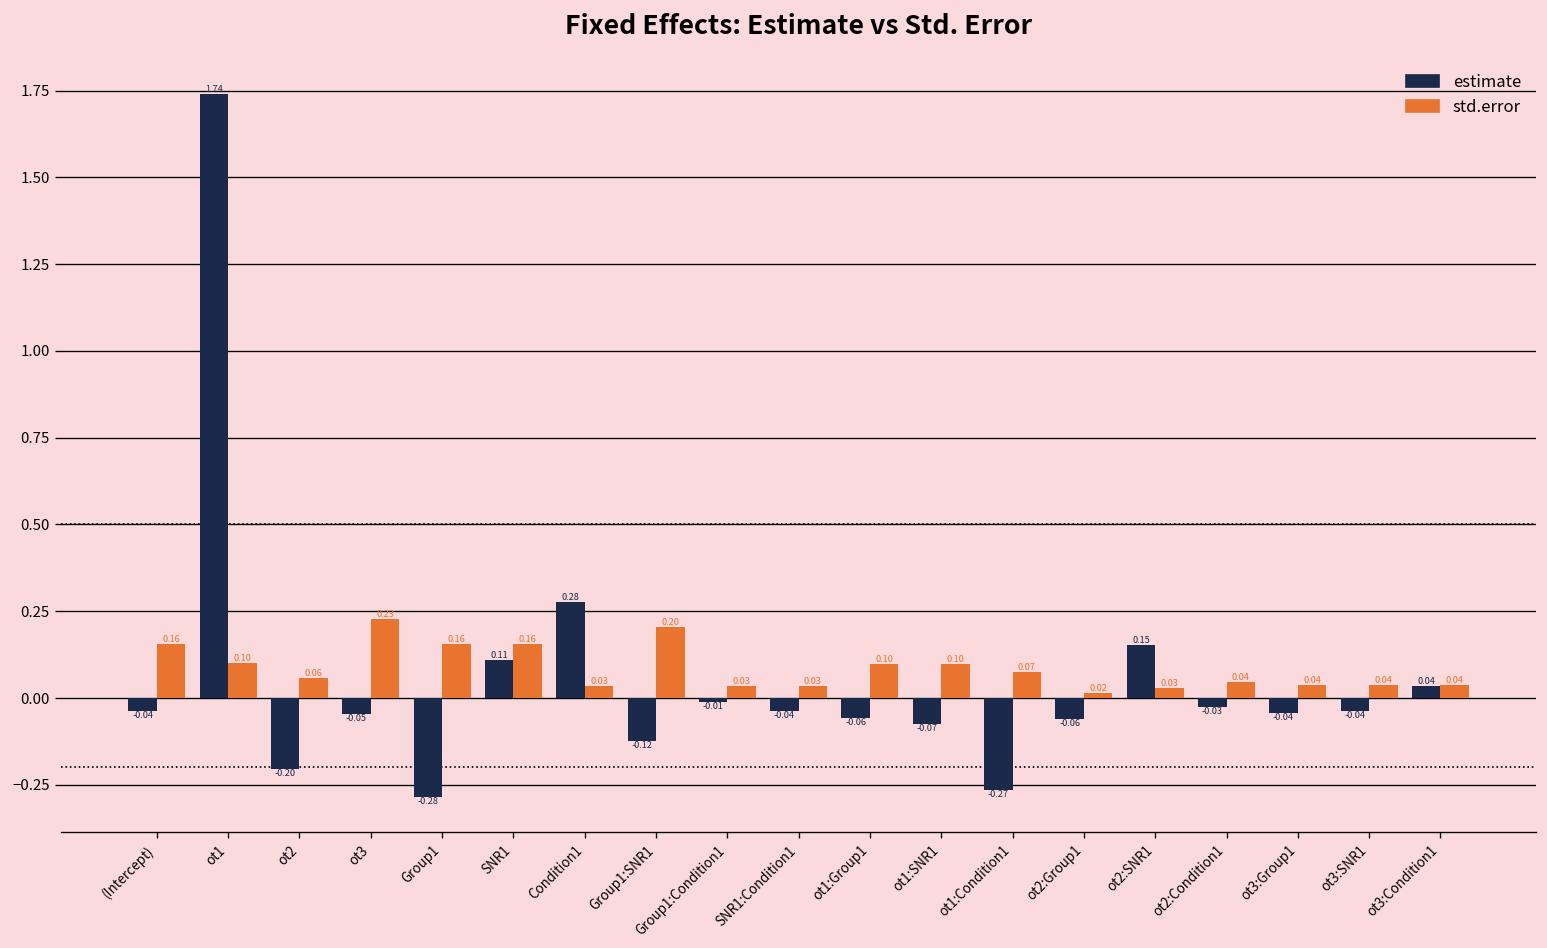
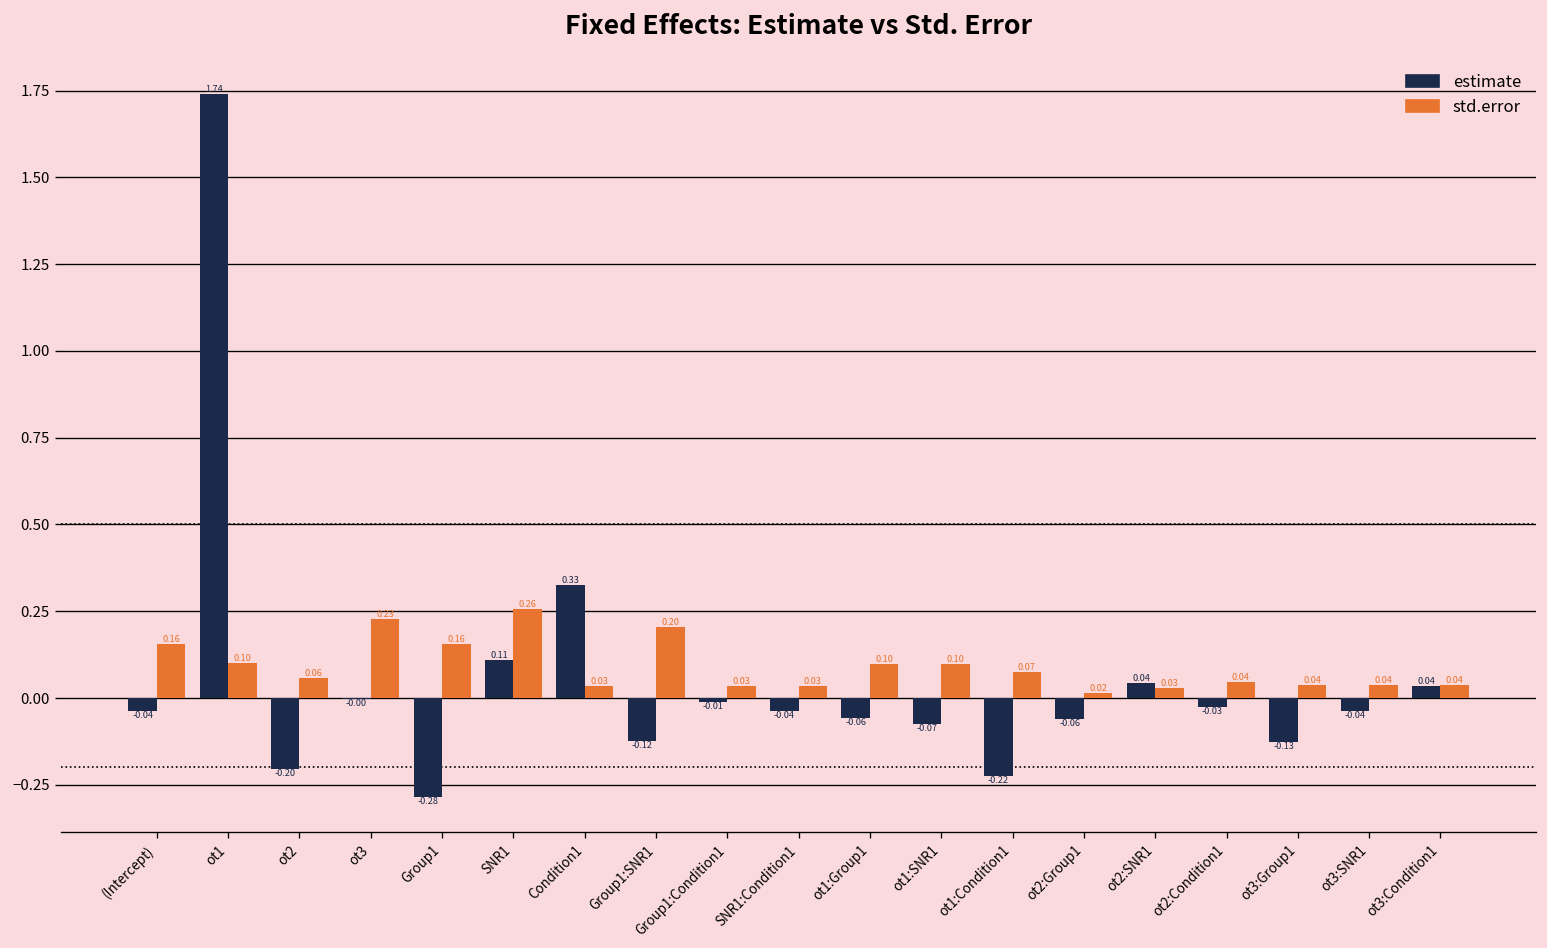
  {
    "estimate": {
      "(Intercept)": -0.04,
      "ot1": 1.74,
      "ot2": -0.20,
-     "ot3": -0.05,
+     "ot3": -0.00,
      "Group1": -0.28,
      "SNR1": 0.11,
-     "Condition1": 0.28,
+     "Condition1": 0.33,
      "Group1:SNR1": -0.12,
      "Group1:Condition1": -0.01,
      "SNR1:Condition1": -0.04,
      "ot1:Group1": -0.06,
      "ot1:SNR1": -0.07,
-     "ot1:Condition1": -0.27,
+     "ot1:Condition1": -0.22,
      "ot2:Group1": -0.06,
-     "ot2:SNR1": 0.15,
+     "ot2:SNR1": 0.04,
      "ot2:Condition1": -0.03,
-     "ot3:Group1": -0.04,
+     "ot3:Group1": -0.13,
      "ot3:SNR1": -0.04,
      "ot3:Condition1": 0.04
    },
    "std.error": {
      "(Intercept)": 0.16,
      "ot1": 0.10,
      "ot2": 0.06,
      "ot3": 0.23,
      "Group1": 0.16,
-     "SNR1": 0.16,
+     "SNR1": 0.26,
      "Condition1": 0.03,
      "Group1:SNR1": 0.20,
      "Group1:Condition1": 0.03,
      "SNR1:Condition1": 0.03,
      "ot1:Group1": 0.10,
      "ot1:SNR1": 0.10,
      "ot1:Condition1": 0.07,
      "ot2:Group1": 0.02,
      "ot2:SNR1": 0.03,
      "ot2:Condition1": 0.04,
      "ot3:Group1": 0.04,
      "ot3:SNR1": 0.04,
      "ot3:Condition1": 0.04
    }
  }
